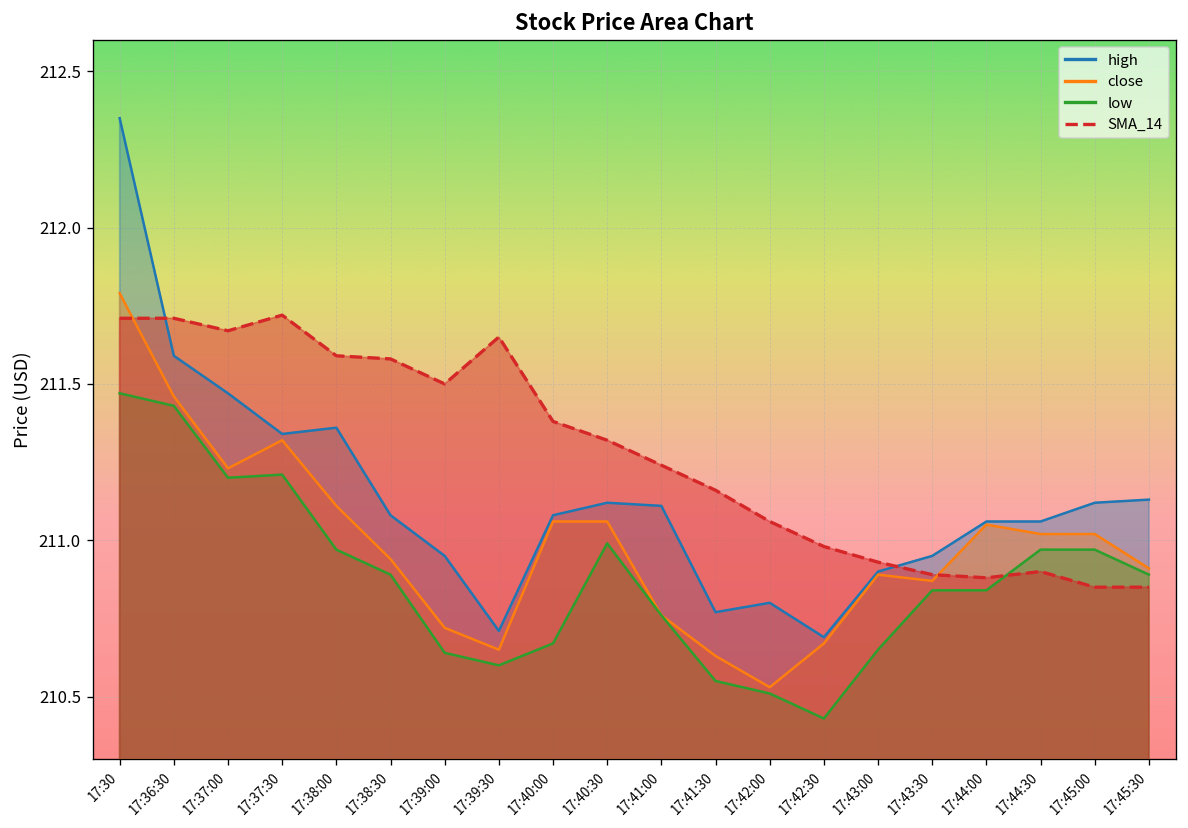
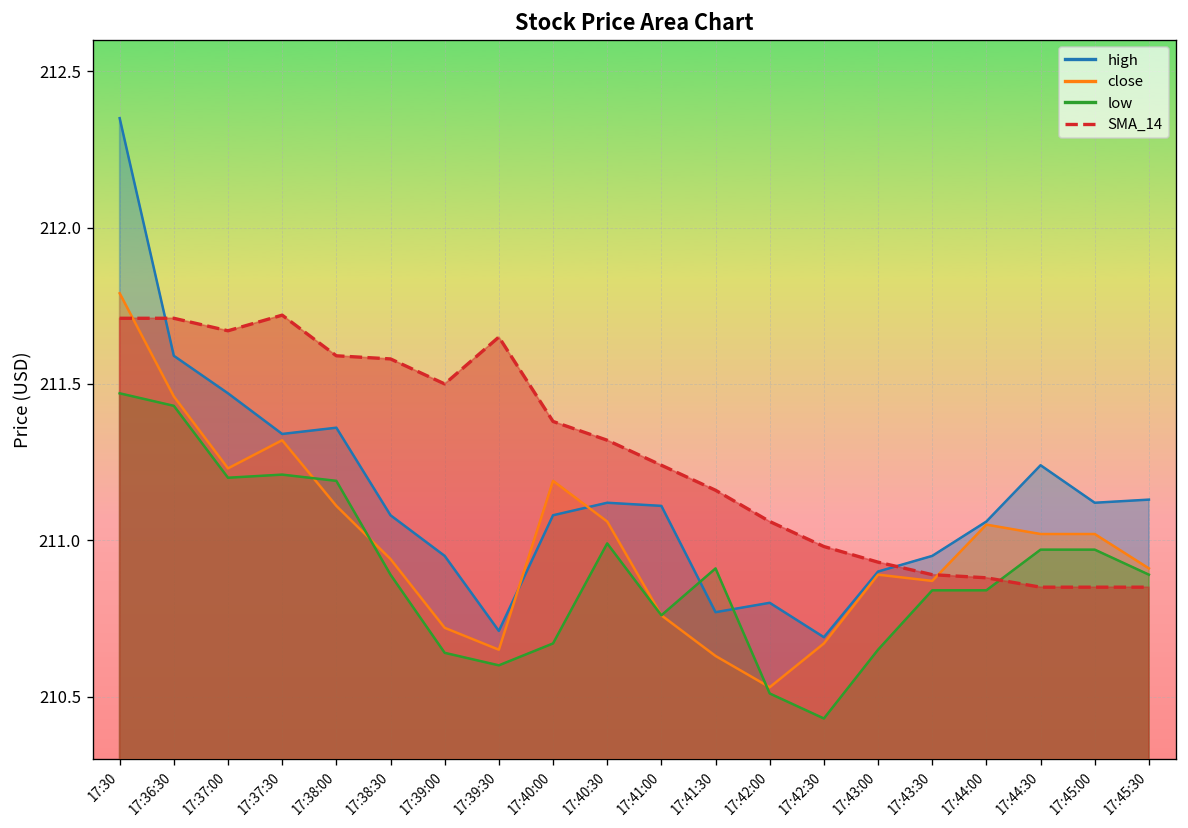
  {
    "high": {
      "17:30": 212.35,
      "17:36:30": 211.59,
      "17:37:00": 211.47,
      "17:37:30": 211.34,
      "17:38:00": 211.36,
      "17:38:30": 211.08,
      "17:39:00": 210.95,
      "17:39:30": 210.71,
      "17:40:00": 211.08,
      "17:40:30": 211.12,
      "17:41:00": 211.11,
      "17:41:30": 210.77,
      "17:42:00": 210.80,
      "17:42:30": 210.69,
      "17:43:00": 210.90,
      "17:43:30": 210.95,
      "17:44:00": 211.06,
-     "17:44:30": 211.06,
+     "17:44:30": 211.24,
      "17:45:00": 211.12,
      "17:45:30": 211.13
    },
    "close": {
      "17:30": 211.79,
      "17:36:30": 211.46,
      "17:37:00": 211.23,
      "17:37:30": 211.32,
      "17:38:00": 211.11,
      "17:38:30": 210.94,
      "17:39:00": 210.72,
      "17:39:30": 210.65,
-     "17:40:00": 211.06,
+     "17:40:00": 211.19,
      "17:40:30": 211.06,
      "17:41:30": 210.63,
      "17:42:00": 210.53,
      "17:42:30": 210.67,
      "17:43:00": 210.89,
      "17:43:30": 210.87,
      "17:44:00": 211.05,
      "17:44:30": 211.02,
      "17:45:00": 211.02,
      "17:45:30": 210.91
    },
    "low": {
      "17:30": 211.47,
      "17:36:30": 211.43,
      "17:37:00": 211.20,
      "17:37:30": 211.21,
-     "17:38:00": 210.97,
+     "17:38:00": 211.19,
      "17:38:30": 210.89,
      "17:39:00": 210.64,
      "17:39:30": 210.60,
      "17:40:00": 210.67,
      "17:40:30": 210.99,
-     "17:41:30": 210.55,
+     "17:41:30": 210.91,
      "17:42:00": 210.51,
      "17:42:30": 210.43,
      "17:43:00": 210.65,
      "17:43:30": 210.84,
      "17:44:00": 210.84,
      "17:44:30": 210.97,
      "17:45:00": 210.97,
      "17:45:30": 210.89
    },
    "SMA_14": {
      "17:30": 211.71,
      "17:36:30": 211.71,
      "17:37:00": 211.67,
      "17:37:30": 211.72,
      "17:38:00": 211.59,
      "17:38:30": 211.58,
      "17:39:00": 211.50,
      "17:39:30": 211.65,
      "17:40:00": 211.38,
      "17:40:30": 211.32,
      "17:41:00": 211.24,
      "17:41:30": 211.16,
      "17:42:00": 211.06,
      "17:42:30": 210.98,
      "17:43:00": 210.93,
      "17:43:30": 210.89,
      "17:44:00": 210.88,
-     "17:44:30": 210.90,
+     "17:44:30": 210.85,
      "17:45:00": 210.85,
      "17:45:30": 210.85
    }
  }
